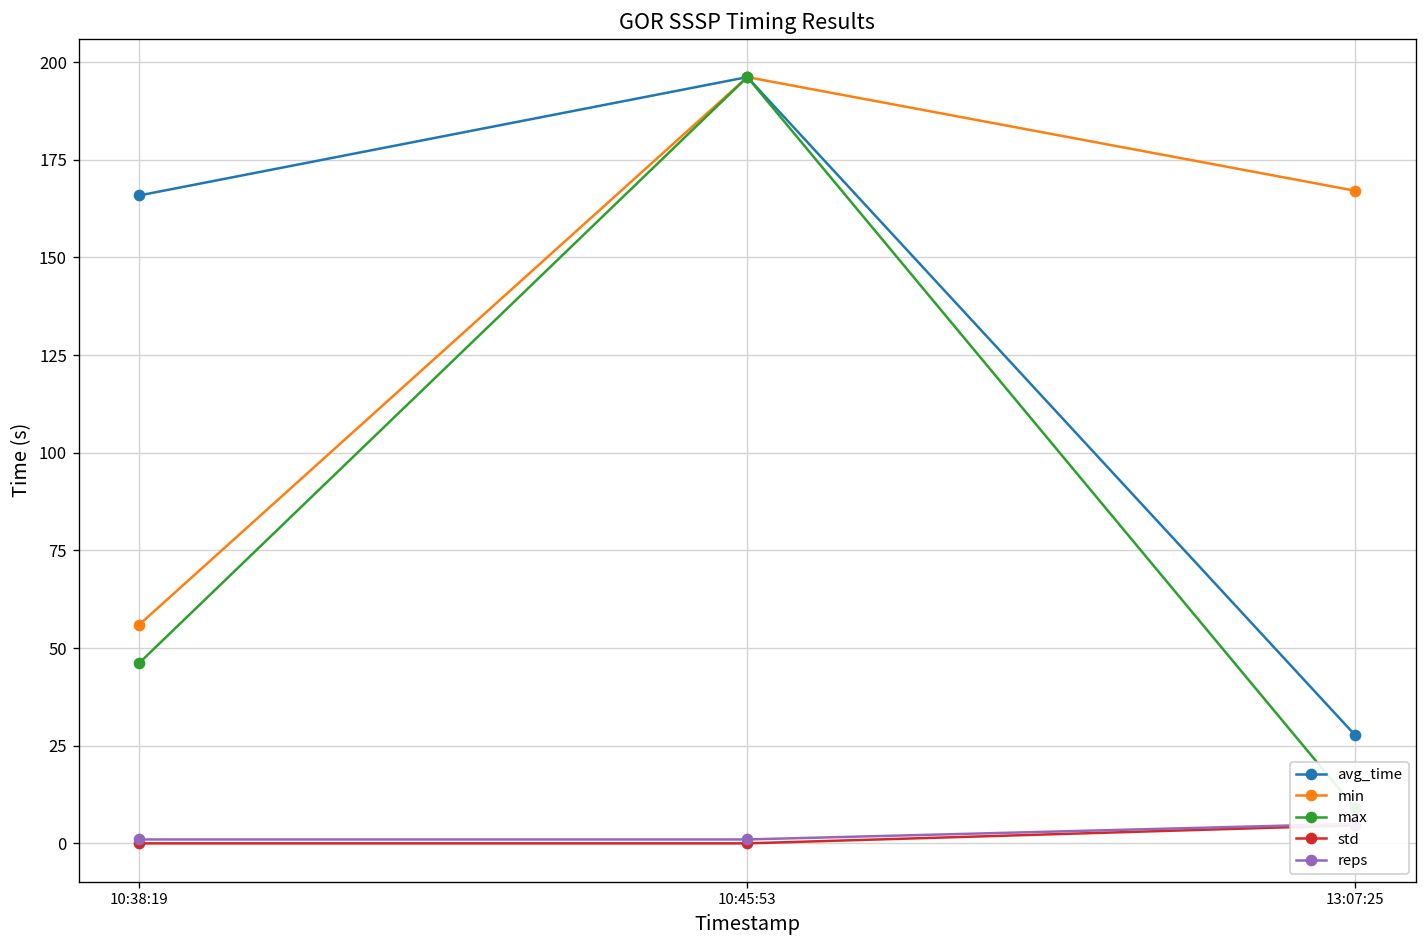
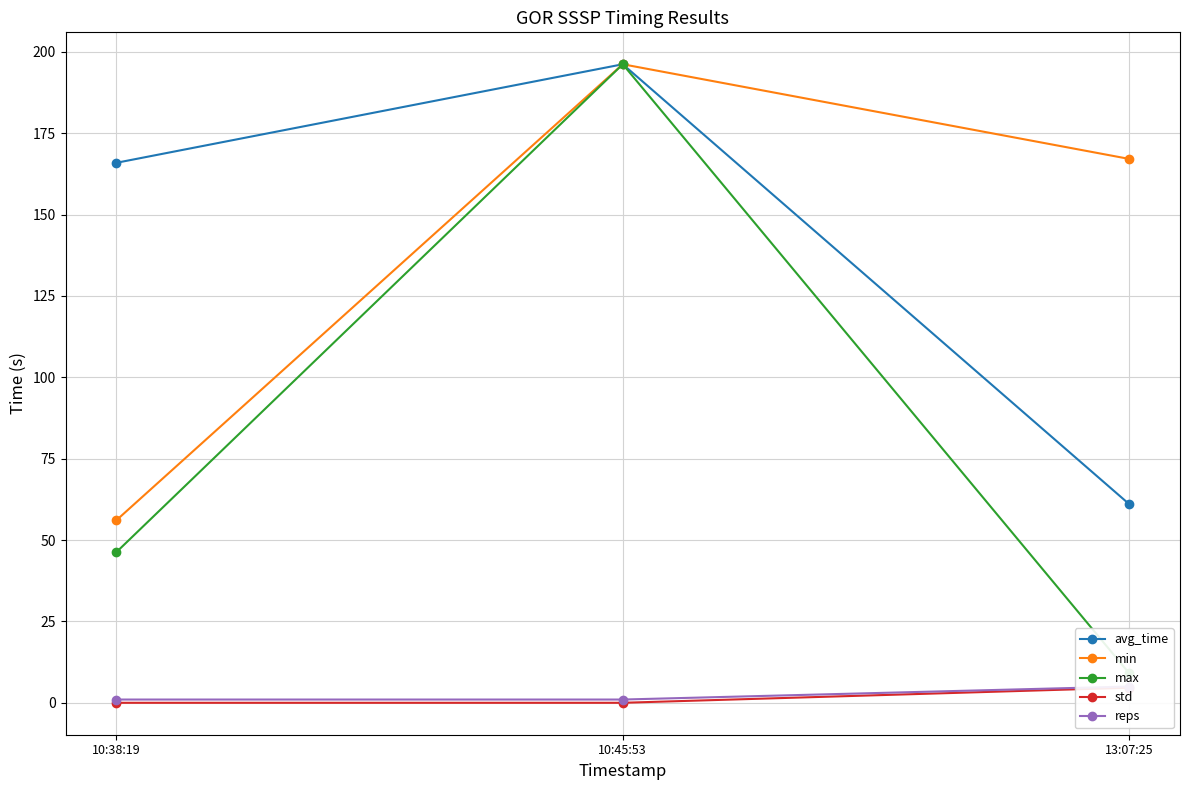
  {
    "avg_time": {
      "10:38:19": 166,
-     "13:07:25": 28
+     "13:07:25": 61
    },
    "min": {
      "10:38:19": 56,
      "13:07:25": 167
    },
    "max": {
      "10:38:19": 46
    },
    "std": {
      "10:38:19": 0,
      "10:45:53": 0
    },
    "reps": {
      "10:38:19": 1,
      "10:45:53": 1
    }
  }
